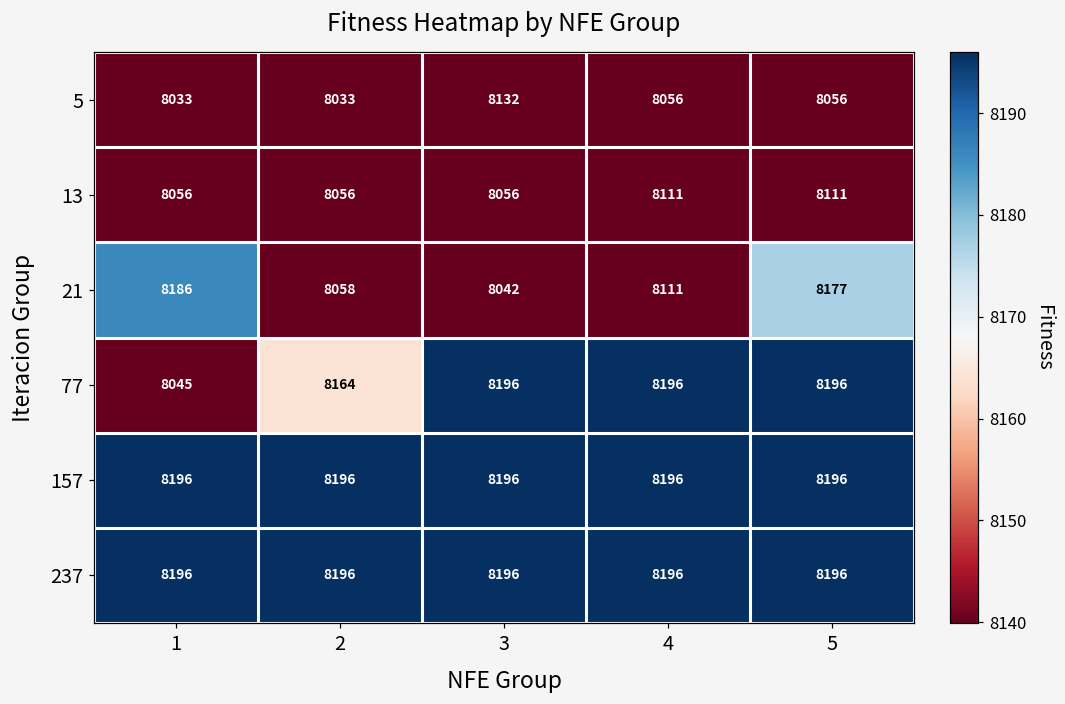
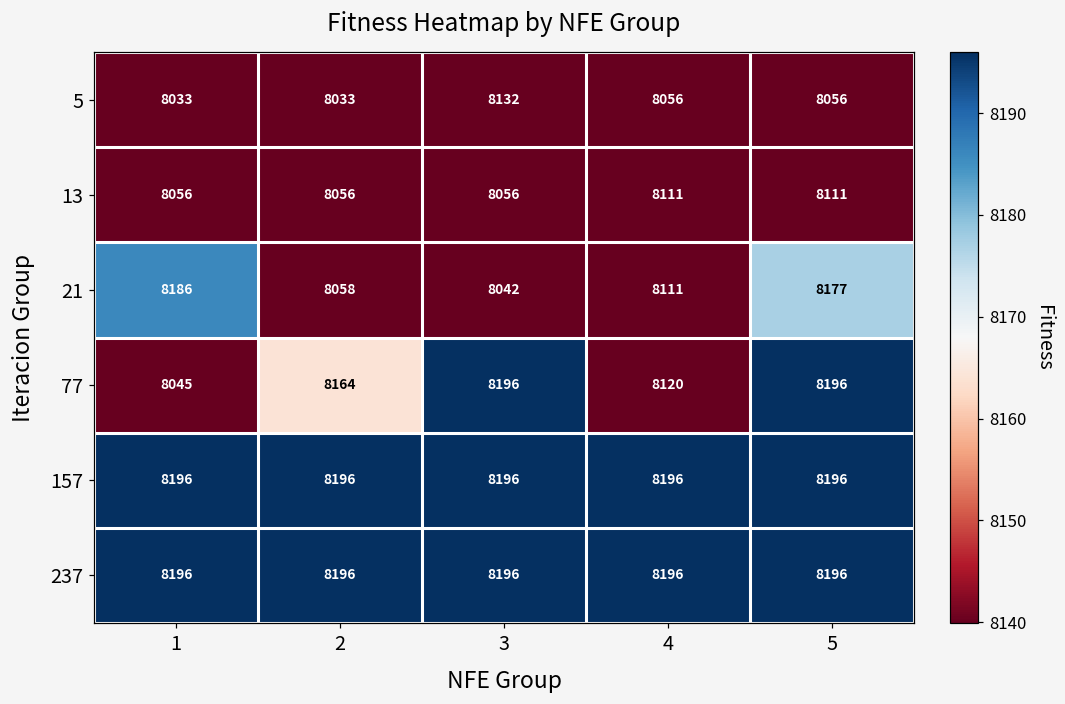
  {
    "5": {
      "1": 8033,
      "2": 8033,
      "3": 8132,
      "4": 8056,
      "5": 8056
    },
    "13": {
      "1": 8056,
      "2": 8056,
      "3": 8056,
      "4": 8111,
      "5": 8111
    },
    "21": {
      "1": 8186,
      "2": 8058,
      "3": 8042,
      "4": 8111,
      "5": 8177
    },
    "77": {
      "1": 8045,
      "2": 8164,
      "3": 8196,
-     "4": 8196,
+     "4": 8120,
      "5": 8196
    },
    "157": {
      "1": 8196,
      "2": 8196,
      "3": 8196,
      "4": 8196,
      "5": 8196
    },
    "237": {
      "1": 8196,
      "2": 8196,
      "3": 8196,
      "4": 8196,
      "5": 8196
    }
  }
